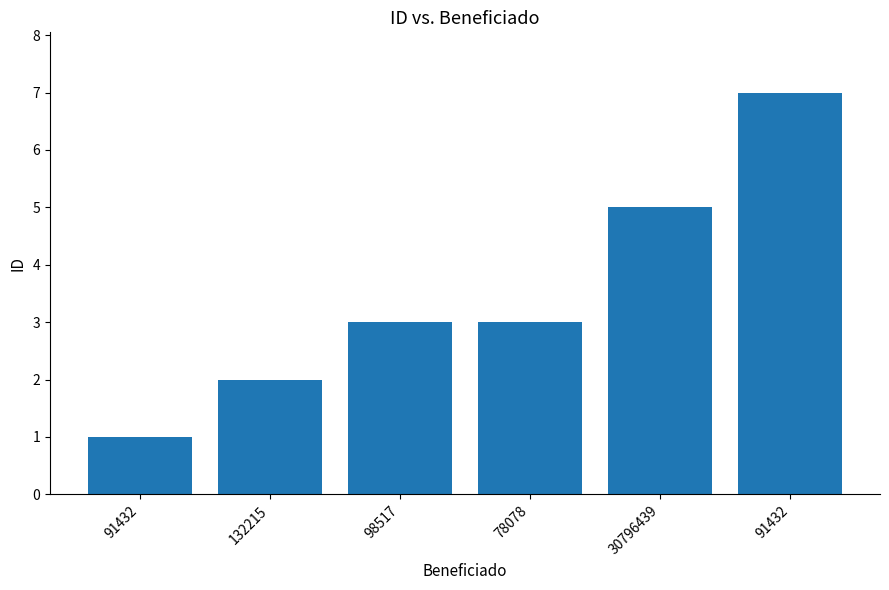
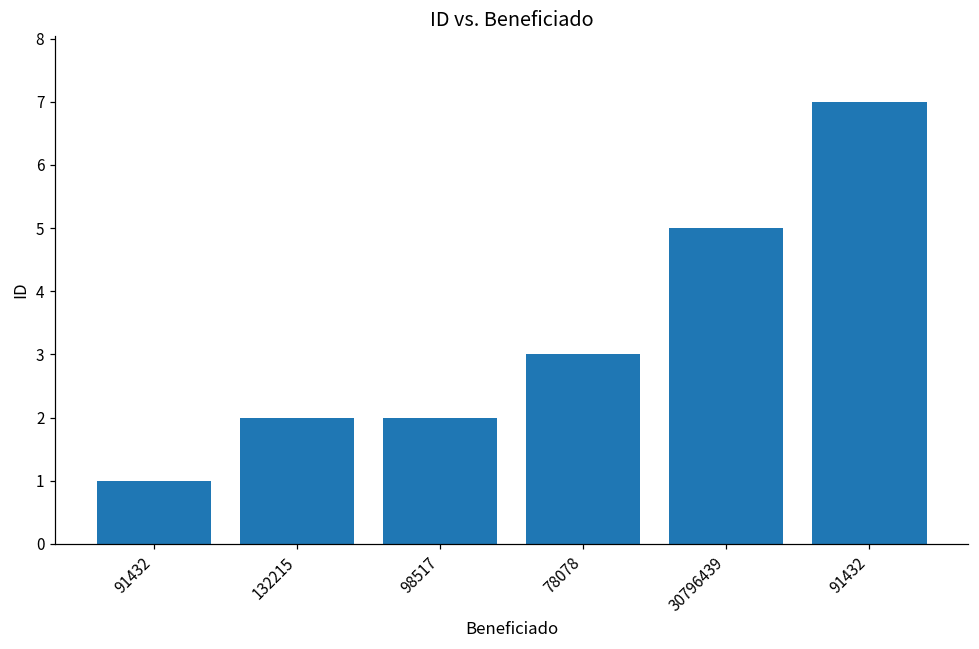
  {
    "132215": 2,
-   "98517": 3,
+   "98517": 2,
    "78078": 3,
    "30796439": 5
  }
